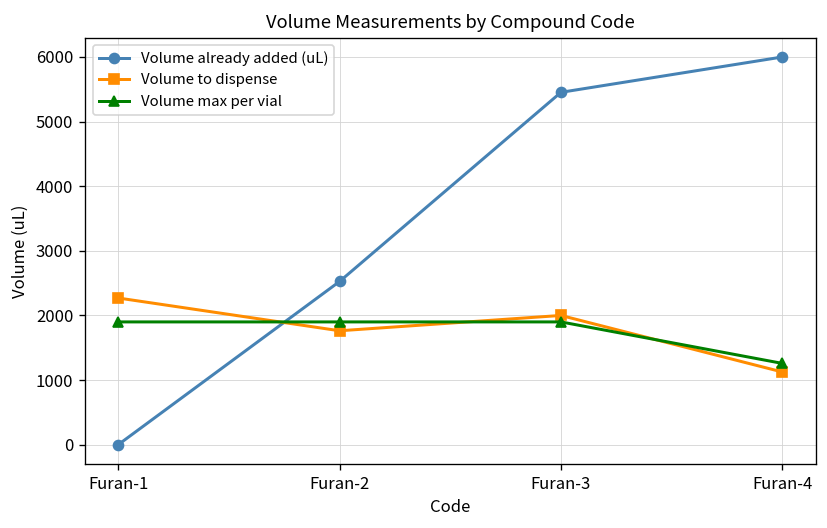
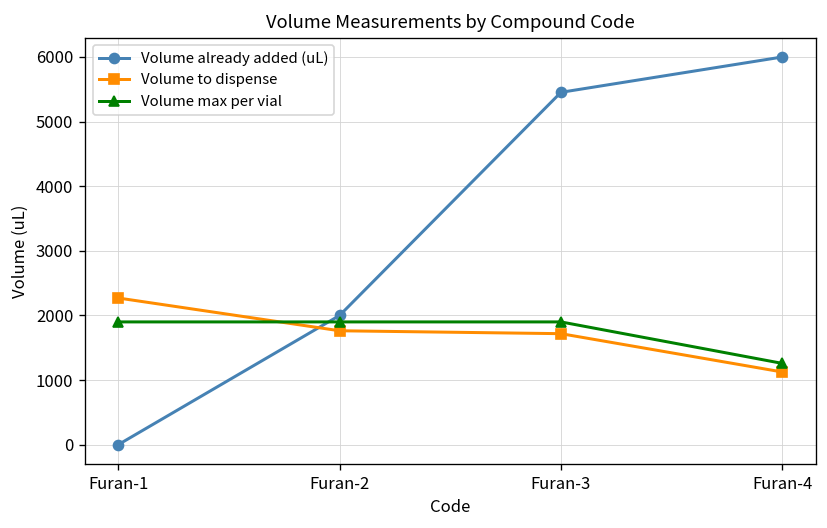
  {
    "Volume already added (uL)": {
      "Furan-1": 0,
-     "Furan-2": 2500,
+     "Furan-2": 2000,
      "Furan-3": 5500,
      "Furan-4": 6000
    },
    "Volume to dispense": {
      "Furan-1": 2300,
      "Furan-2": 1800,
-     "Furan-3": 2000,
+     "Furan-3": 1700,
      "Furan-4": 1100
    },
    "Volume max per vial": {
      "Furan-1": 1900,
      "Furan-2": 1900,
      "Furan-3": 1900,
      "Furan-4": 1300
    }
  }
